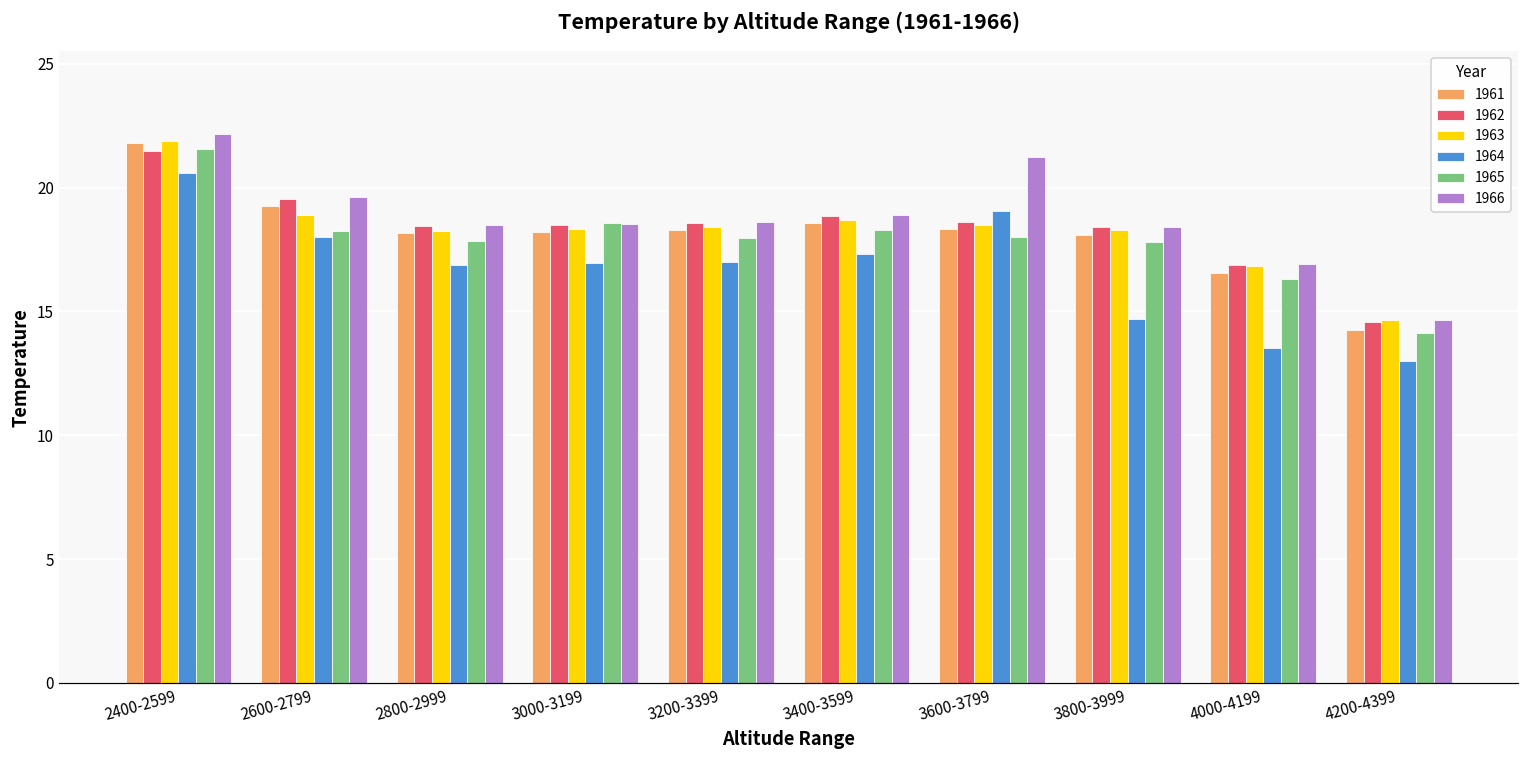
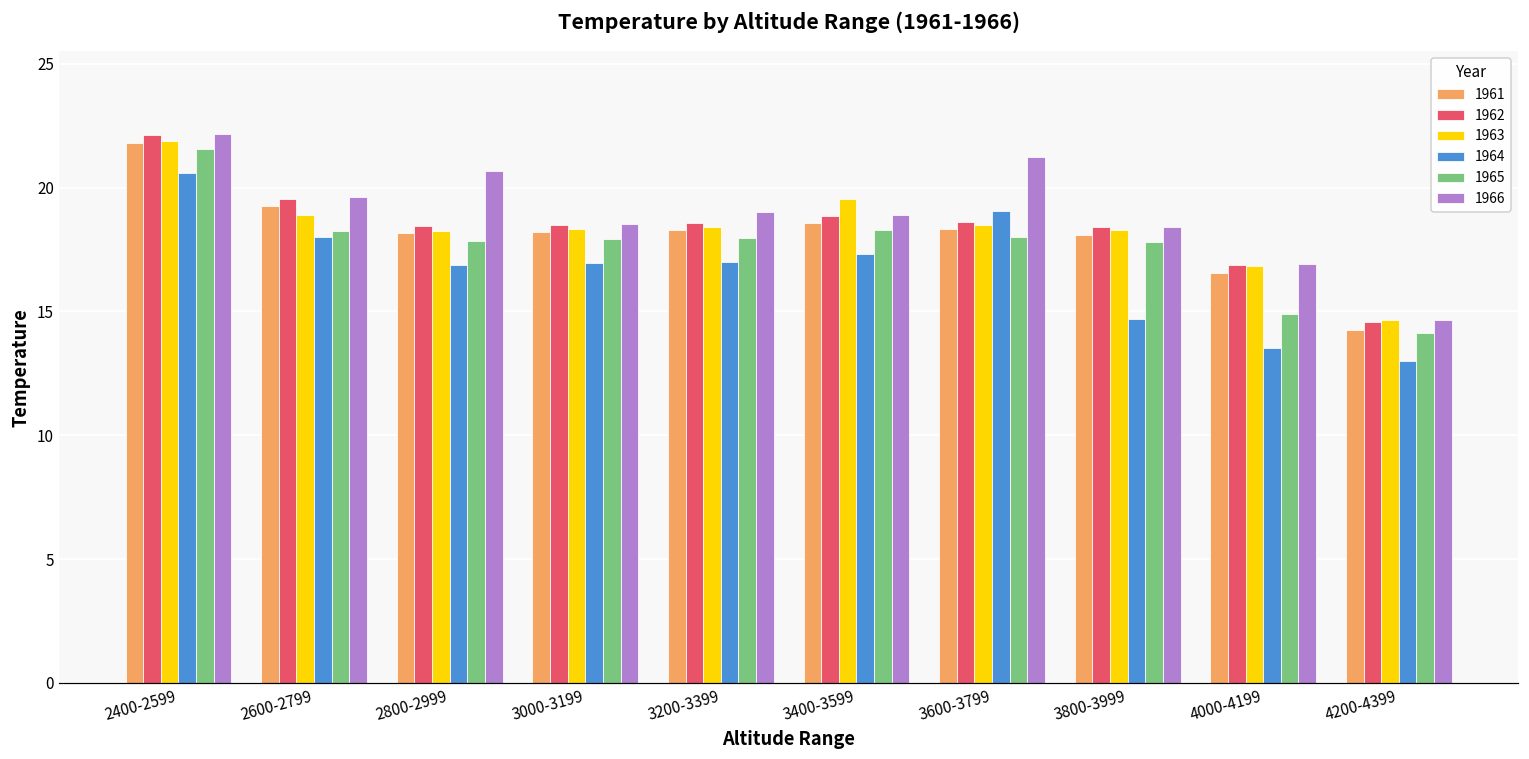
  {
    "1961": {
      "2400-2599": 21.8,
      "2600-2799": 19.3,
      "2800-2999": 18.2,
      "3000-3199": 18.2,
      "3200-3399": 18.3,
      "3400-3599": 18.6,
      "3600-3799": 18.3,
      "3800-3999": 18.1,
      "4000-4199": 16.6,
      "4200-4399": 14.2
    },
    "1962": {
-     "2400-2599": 21.5,
+     "2400-2599": 22.1,
      "2600-2799": 19.6,
      "2800-2999": 18.4,
      "3000-3199": 18.5,
      "3200-3399": 18.6,
      "3400-3599": 18.9,
      "3600-3799": 18.6,
      "3800-3999": 18.4,
      "4000-4199": 16.9,
      "4200-4399": 14.6
    },
    "1963": {
      "2400-2599": 21.9,
      "2600-2799": 18.9,
      "2800-2999": 18.3,
      "3000-3199": 18.3,
      "3200-3399": 18.4,
-     "3400-3599": 18.7,
+     "3400-3599": 19.5,
      "3600-3799": 18.5,
      "3800-3999": 18.3,
      "4000-4199": 16.8,
      "4200-4399": 14.7
    },
    "1964": {
      "2400-2599": 20.6,
      "2600-2799": 18.0,
      "2800-2999": 16.9,
      "3000-3199": 17.0,
      "3200-3399": 17.0,
      "3400-3599": 17.3,
      "3600-3799": 19.1,
      "3800-3999": 14.7,
      "4000-4199": 13.5,
      "4200-4399": 13.0
    },
    "1965": {
      "2400-2599": 21.5,
      "2600-2799": 18.3,
      "2800-2999": 17.8,
-     "3000-3199": 18.6,
+     "3000-3199": 17.9,
      "3200-3399": 18.0,
      "3400-3599": 18.3,
      "3600-3799": 18.0,
      "3800-3999": 17.8,
-     "4000-4199": 16.3,
+     "4000-4199": 14.9,
      "4200-4399": 14.1
    },
    "1966": {
      "2400-2599": 22.2,
      "2600-2799": 19.6,
-     "2800-2999": 18.5,
+     "2800-2999": 20.7,
      "3000-3199": 18.5,
-     "3200-3399": 18.6,
+     "3200-3399": 19.0,
      "3400-3599": 18.9,
      "3600-3799": 21.3,
      "3800-3999": 18.4,
      "4000-4199": 16.9,
      "4200-4399": 14.7
    }
  }
